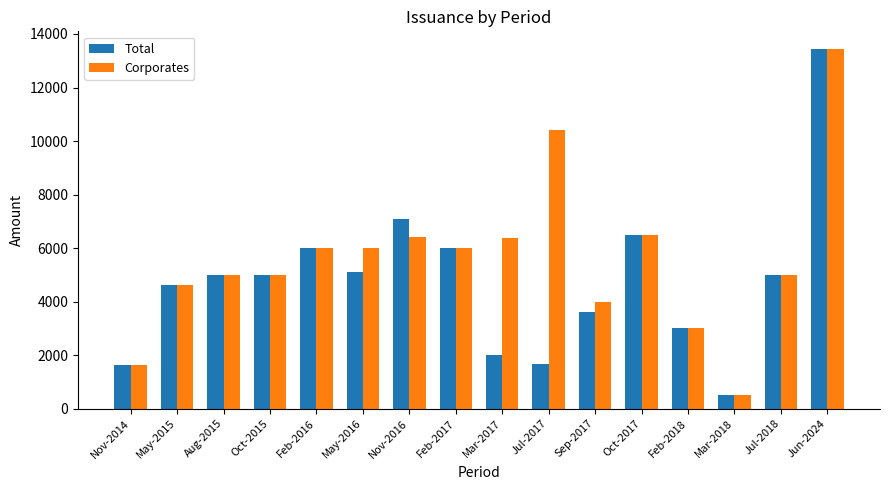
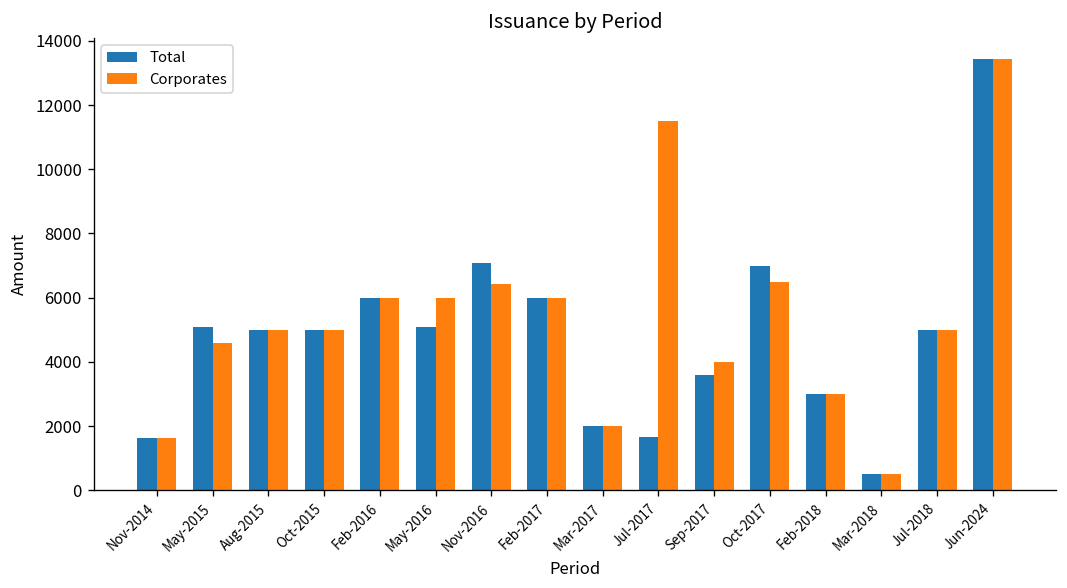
  {
    "Total": {
      "Nov-2014": 1600,
-     "May-2015": 4600,
+     "May-2015": 5100,
      "Aug-2015": 5000,
      "Oct-2015": 5000,
      "Feb-2016": 6000,
      "May-2016": 5100,
      "Nov-2016": 7100,
      "Feb-2017": 6000,
      "Mar-2017": 2000,
      "Jul-2017": 1700,
      "Sep-2017": 3600,
-     "Oct-2017": 6500,
+     "Oct-2017": 7000,
      "Feb-2018": 3000,
      "Mar-2018": 500,
      "Jul-2018": 5000,
      "Jun-2024": 13400
    },
    "Corporates": {
      "Nov-2014": 1600,
      "May-2015": 4600,
      "Aug-2015": 5000,
      "Oct-2015": 5000,
      "Feb-2016": 6000,
      "May-2016": 6000,
      "Nov-2016": 6400,
      "Feb-2017": 6000,
-     "Mar-2017": 6400,
-     "Jul-2017": 10400,
+     "Mar-2017": 2000,
+     "Jul-2017": 11500,
      "Sep-2017": 4000,
      "Oct-2017": 6500,
      "Feb-2018": 3000,
      "Mar-2018": 500,
      "Jul-2018": 5000,
      "Jun-2024": 13400
    }
  }
